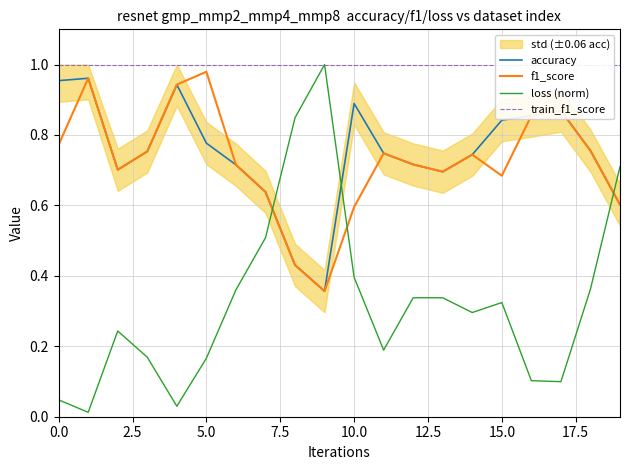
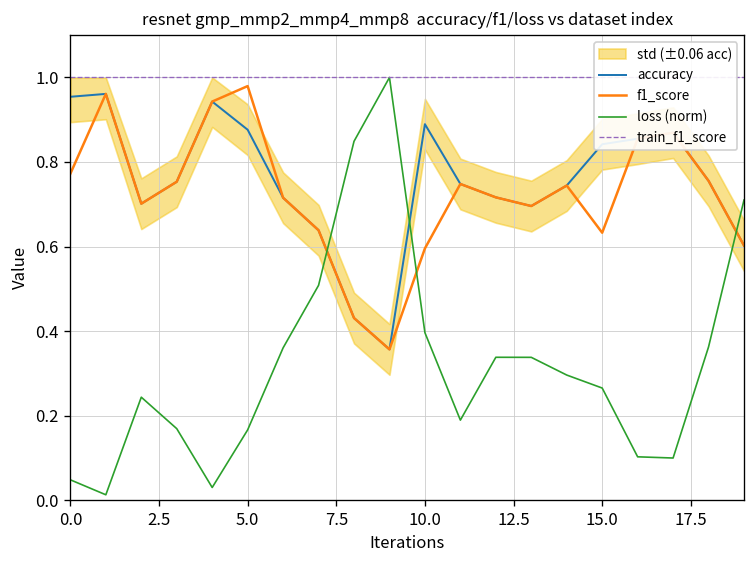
  {
    "accuracy": {
      "0.0": 0.95,
-     "5.0": 0.78,
+     "5.0": 0.88,
      "10.0": 0.89,
      "15.0": 0.84
    },
    "f1_score": {
      "0.0": 0.77,
      "5.0": 0.98,
      "10.0": 0.60,
-     "15.0": 0.68
+     "15.0": 0.63
    },
    "loss (norm)": {
      "0.0": 0.05,
      "5.0": 0.17,
      "10.0": 0.40,
-     "15.0": 0.32
+     "15.0": 0.27
    },
    "train_f1_score": {
      "5.0": 1.00,
      "10.0": 1.00
    }
  }
